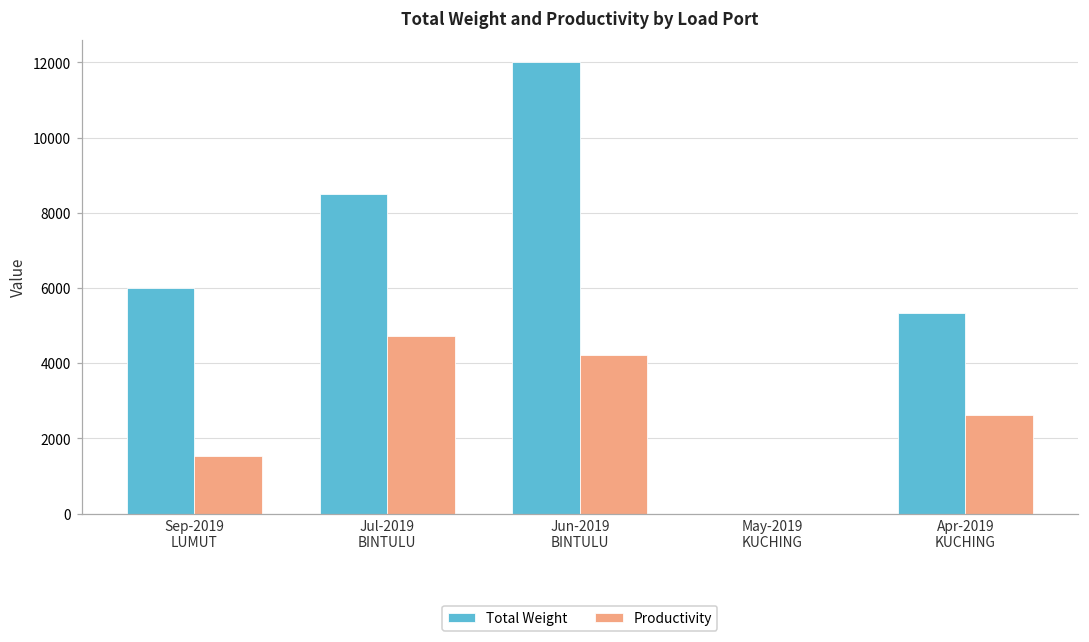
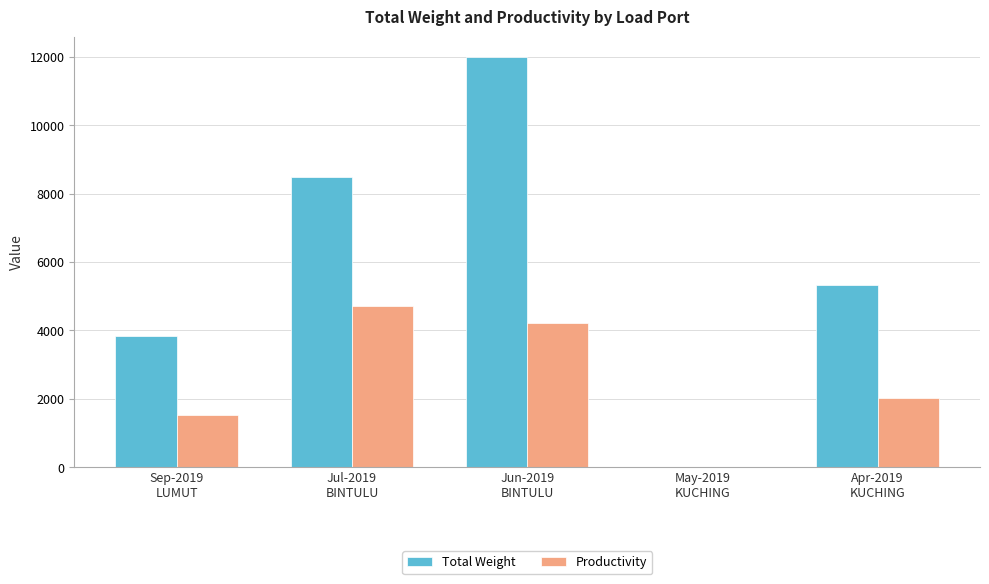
  {
    "Total Weight": {
-     "Sep-2019 LUMUT": 6000,
+     "Sep-2019 LUMUT": 3800,
      "Jul-2019 BINTULU": 8500,
      "Jun-2019 BINTULU": 12000,
      "May-2019 KUCHING": 0,
      "Apr-2019 KUCHING": 5300
    },
    "Productivity": {
      "Sep-2019 LUMUT": 1500,
      "Jul-2019 BINTULU": 4700,
      "Jun-2019 BINTULU": 4200,
      "May-2019 KUCHING": 0,
-     "Apr-2019 KUCHING": 2600
+     "Apr-2019 KUCHING": 2000
    }
  }
